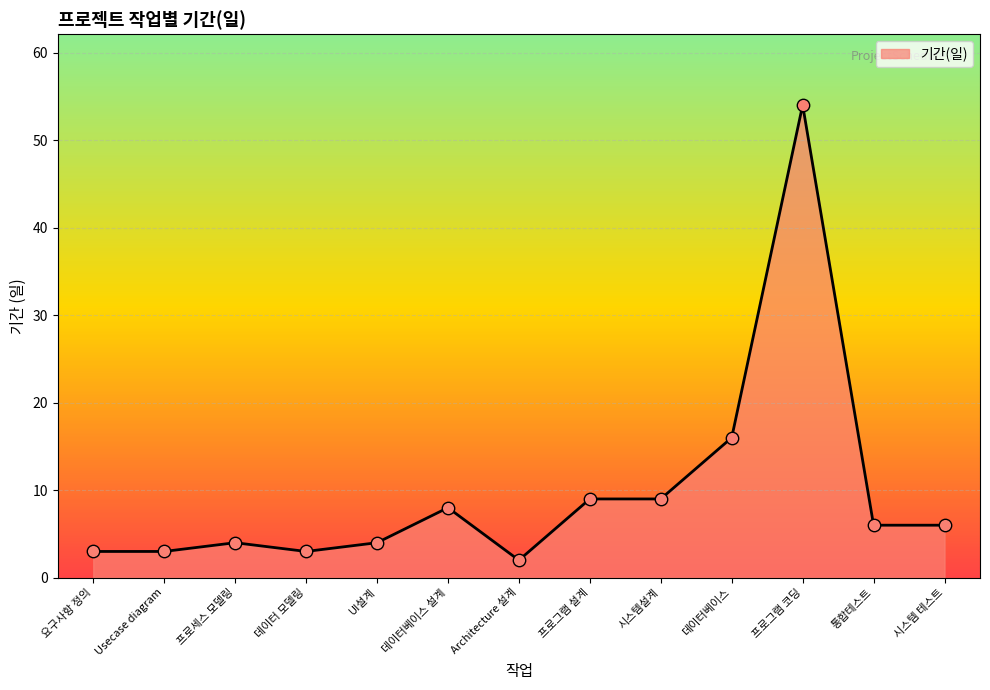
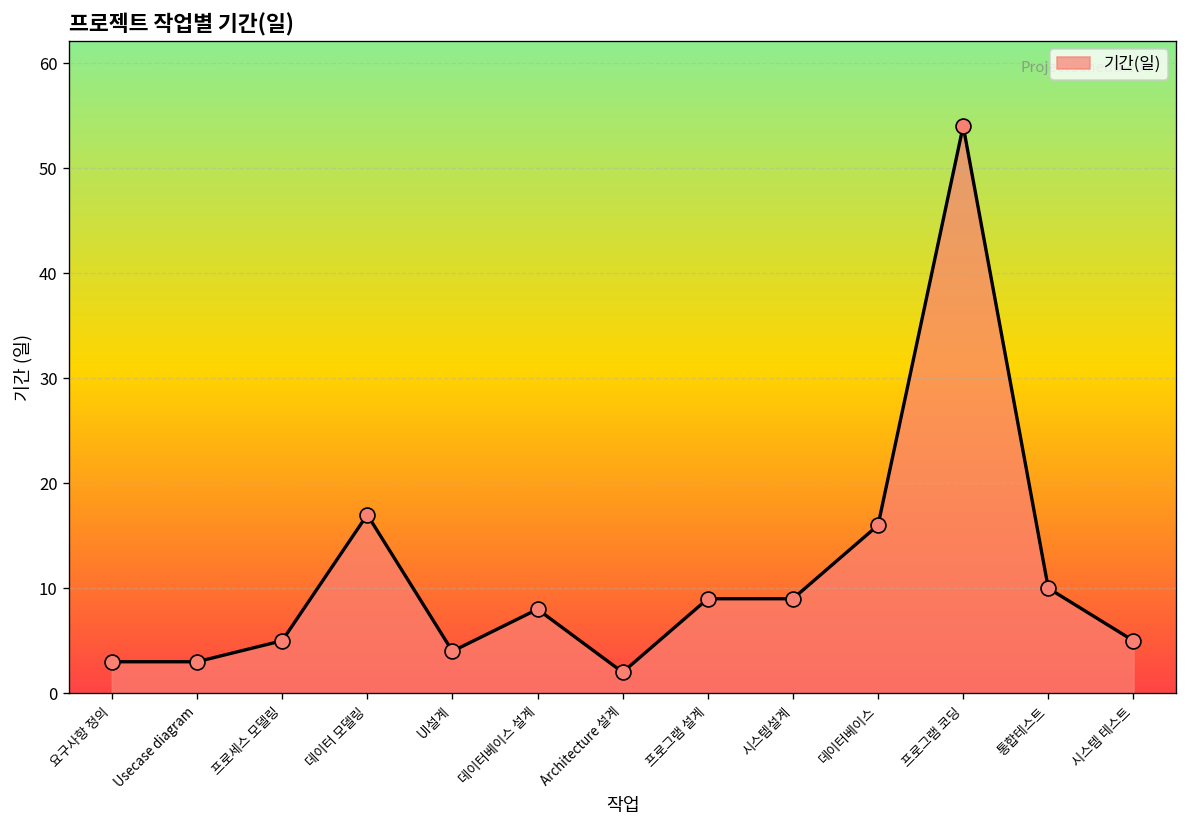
  {
    "요구사항 정의": 3,
    "Usecase diagram": 3,
-   "프로세스 모델링": 4,
-   "데이터 모델링": 3,
+   "프로세스 모델링": 5,
+   "데이터 모델링": 17,
    "UI설계": 4,
    "데이터베이스 설계": 8,
    "Architecture 설계": 2,
    "프로그램 설계": 9,
    "시스템설계": 9,
    "데이터베이스": 16,
    "프로그램 코딩": 54,
-   "통합테스트": 6,
-   "시스템 테스트": 6
+   "통합테스트": 10,
+   "시스템 테스트": 5
  }
